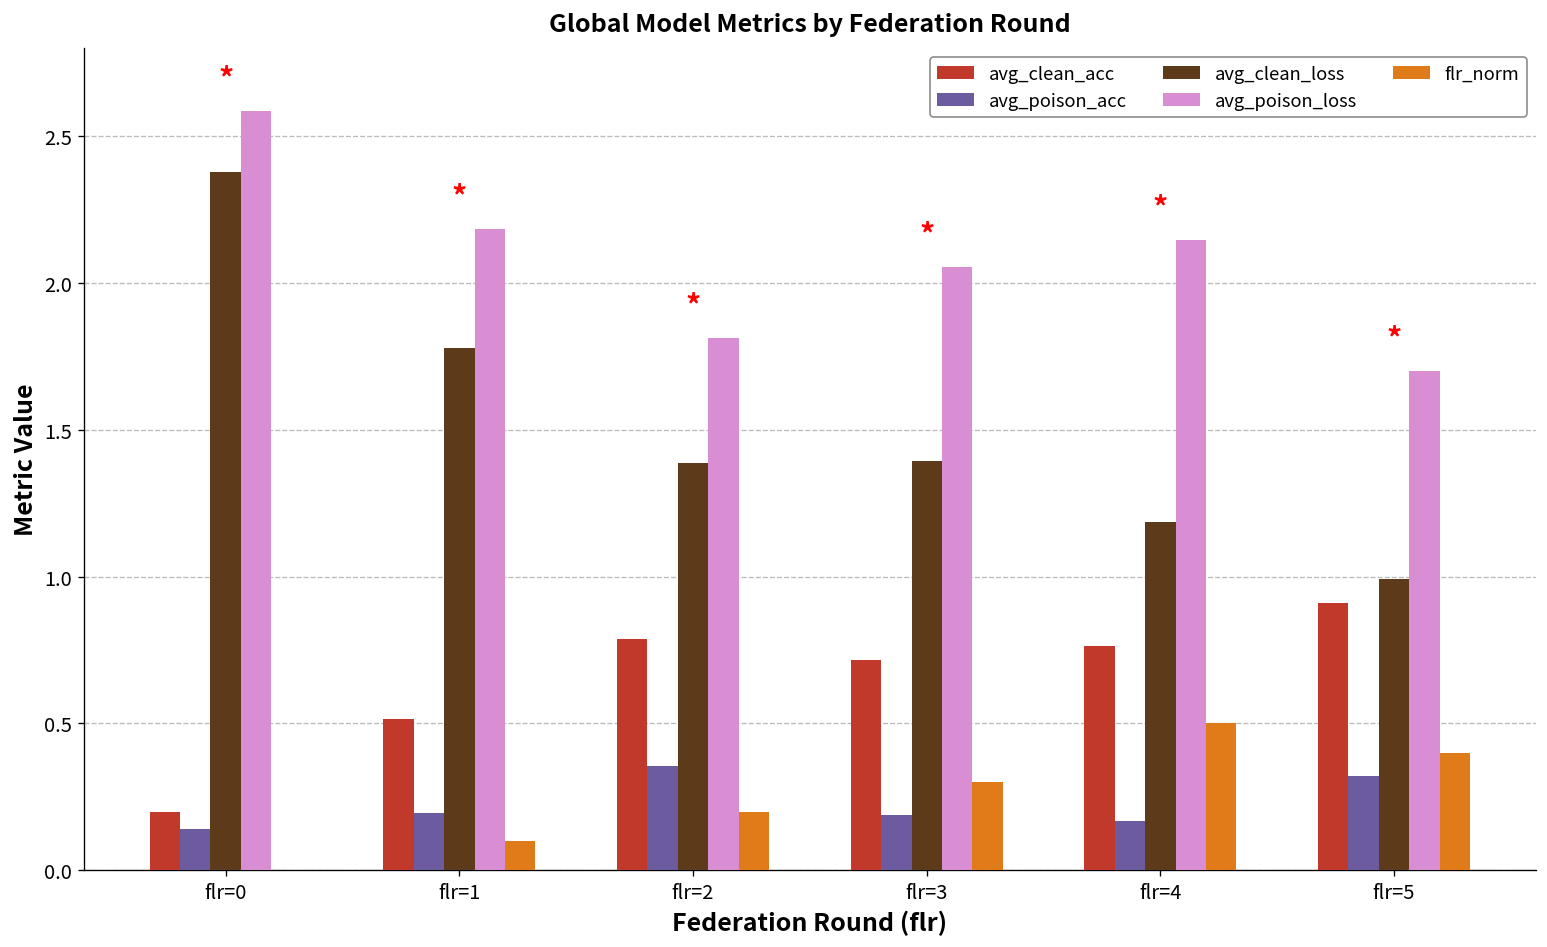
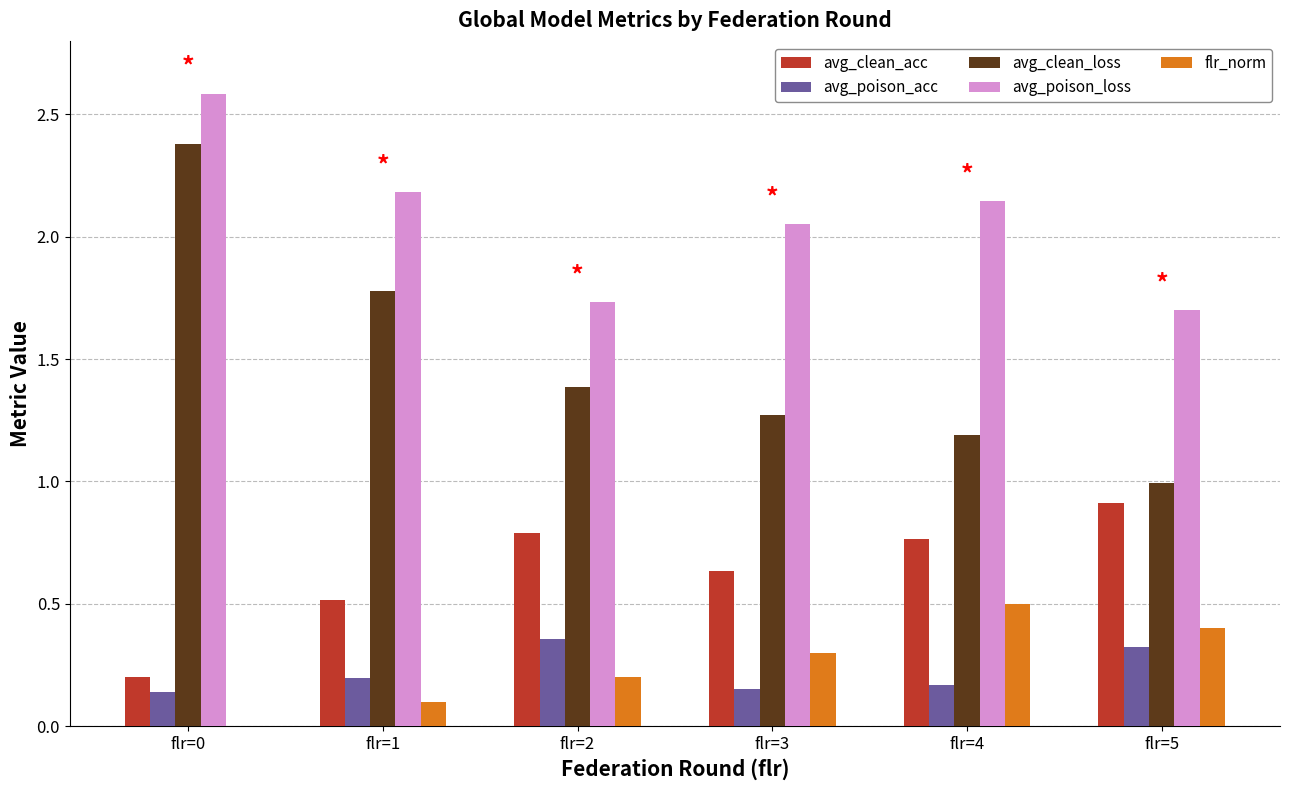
  {
    "avg_clean_acc": {
      "flr=0": 0.20,
      "flr=1": 0.52,
      "flr=2": 0.79,
-     "flr=3": 0.72,
+     "flr=3": 0.63,
      "flr=4": 0.76,
      "flr=5": 0.91
    },
    "avg_poison_acc": {
      "flr=0": 0.14,
      "flr=1": 0.19,
      "flr=2": 0.35,
-     "flr=3": 0.19,
+     "flr=3": 0.15,
      "flr=4": 0.17,
      "flr=5": 0.32
    },
    "avg_clean_loss": {
      "flr=0": 2.38,
      "flr=1": 1.78,
      "flr=2": 1.39,
-     "flr=3": 1.39,
+     "flr=3": 1.27,
      "flr=4": 1.19,
      "flr=5": 0.99
    },
    "avg_poison_loss": {
      "flr=0": 2.58,
      "flr=1": 2.18,
-     "flr=2": 1.81,
+     "flr=2": 1.73,
      "flr=3": 2.05,
      "flr=4": 2.15,
      "flr=5": 1.70
    },
    "flr_norm": {
      "flr=0": 0.00,
      "flr=1": 0.10,
      "flr=2": 0.20,
      "flr=3": 0.30,
      "flr=4": 0.50,
      "flr=5": 0.40
    }
  }
